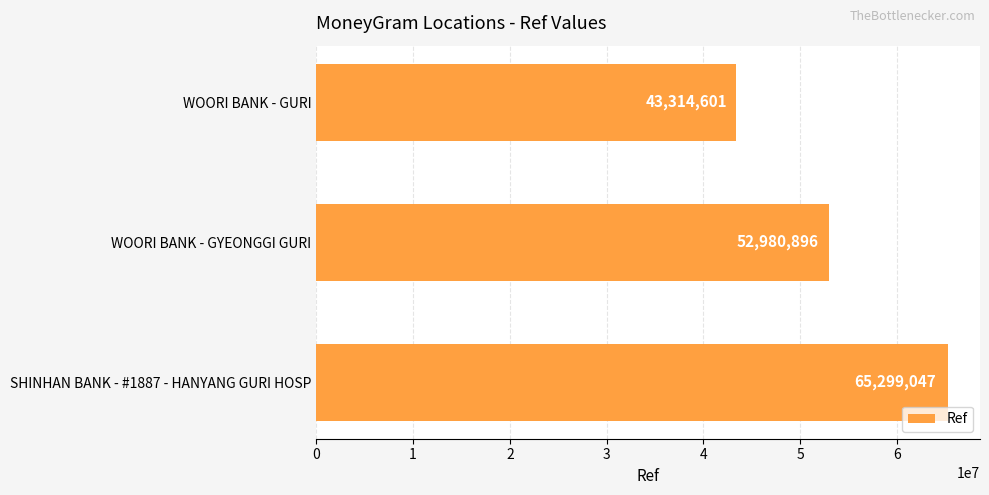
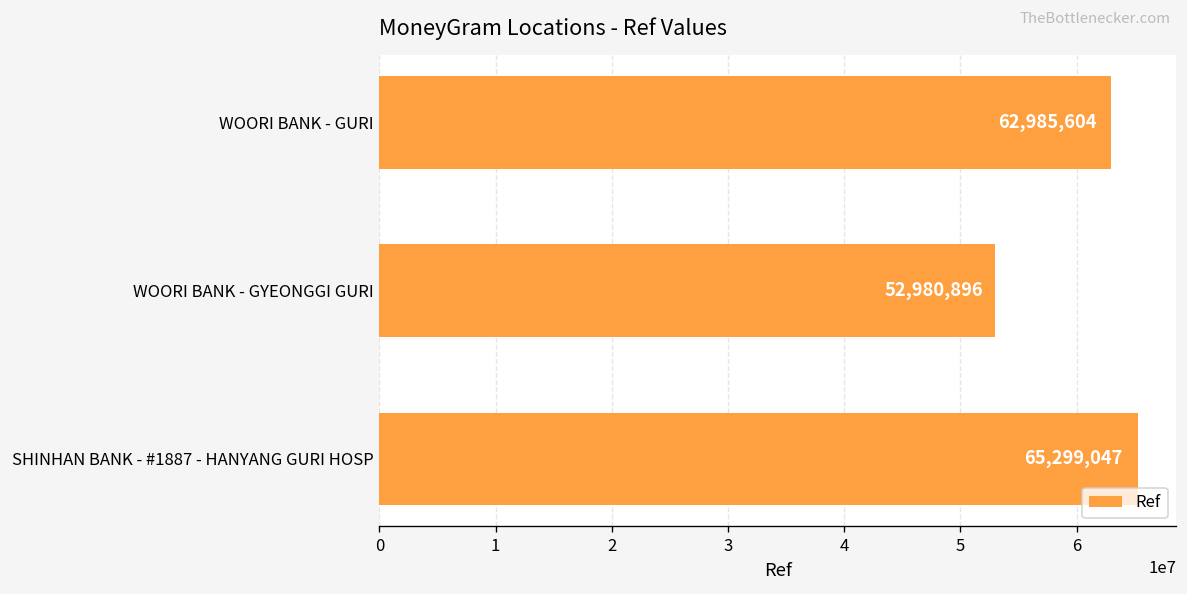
  {
-   "WOORI BANK - GURI": "43,314,601",
+   "WOORI BANK - GURI": "62,985,604",
    "WOORI BANK - GYEONGGI GURI": "52,980,896",
    "SHINHAN BANK - #1887 - HANYANG GURI HOSP": "65,299,047"
  }
